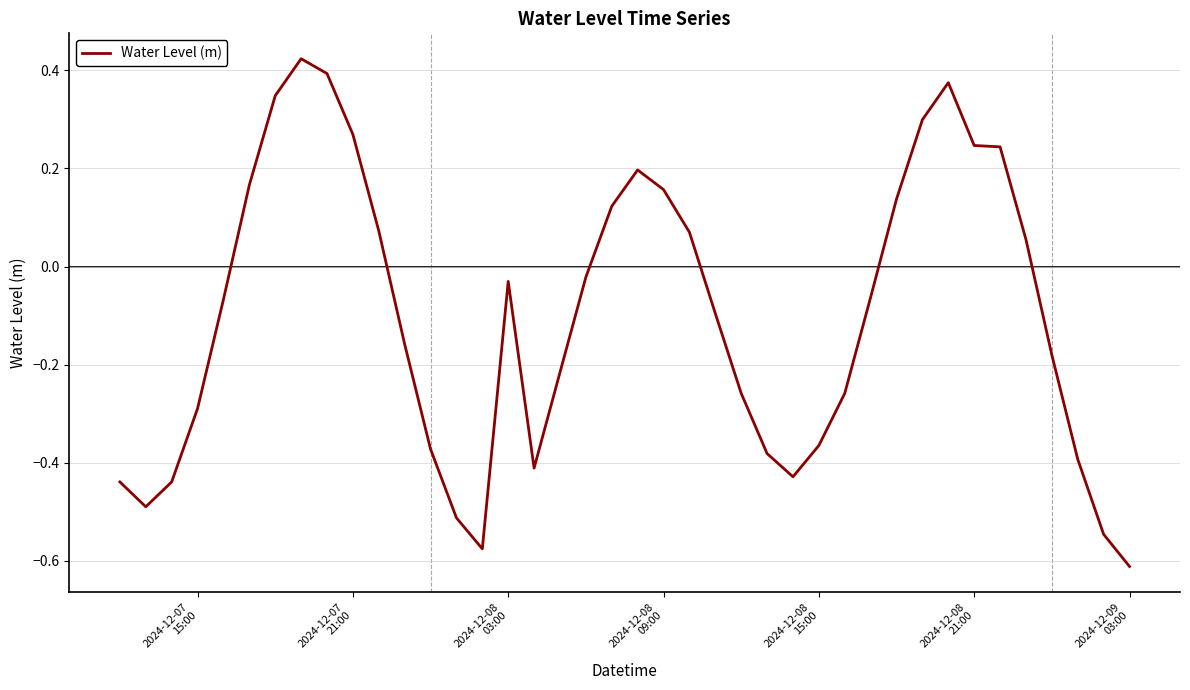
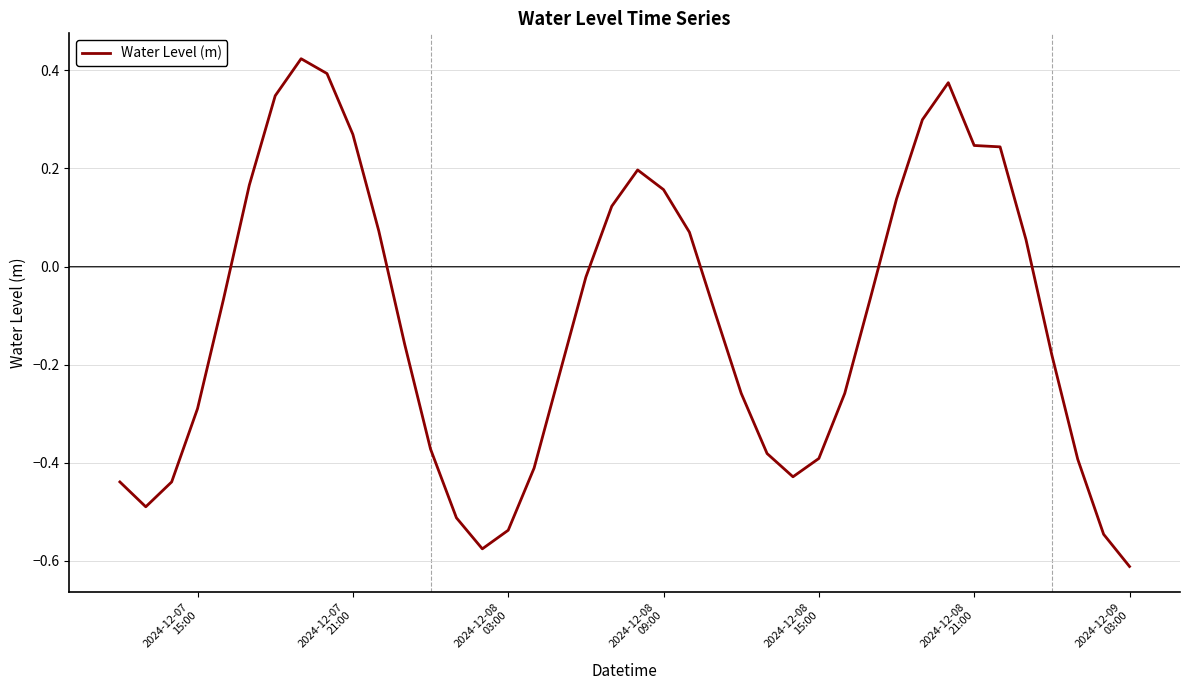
  {
    "2024-12-07 15:00": -0.29,
    "2024-12-07 21:00": 0.27,
-   "2024-12-08 03:00": -0.03,
+   "2024-12-08 03:00": -0.54,
    "2024-12-08 09:00": 0.16,
-   "2024-12-08 15:00": -0.36,
+   "2024-12-08 15:00": -0.39,
    "2024-12-08 21:00": 0.25,
    "2024-12-09 03:00": -0.61
  }
